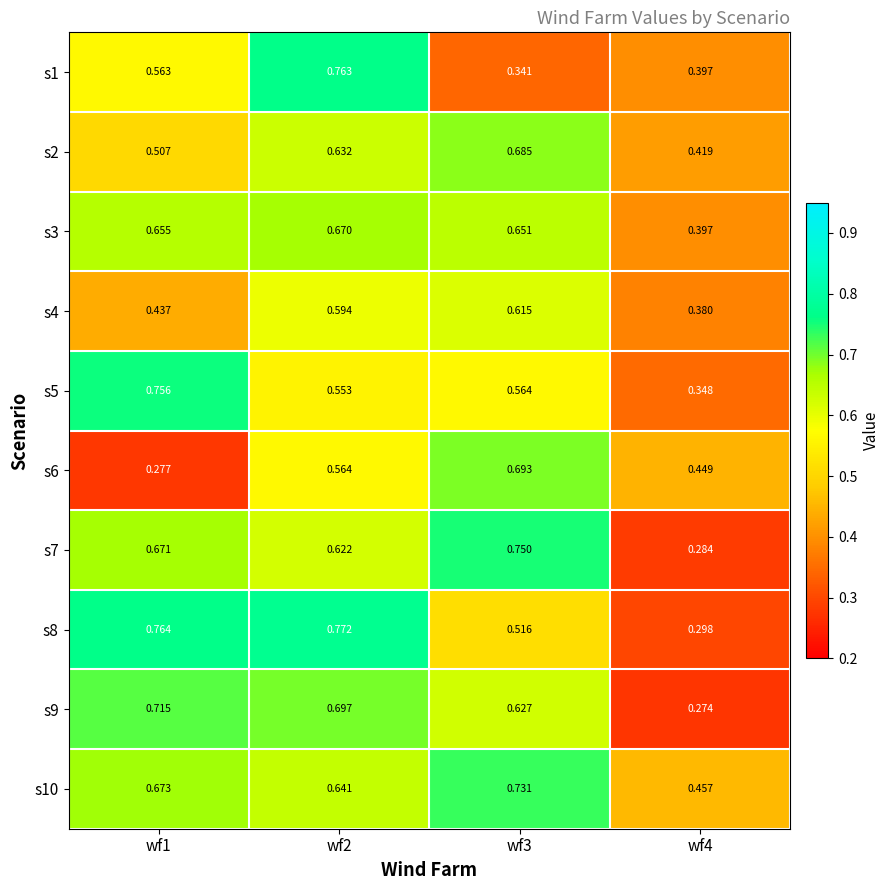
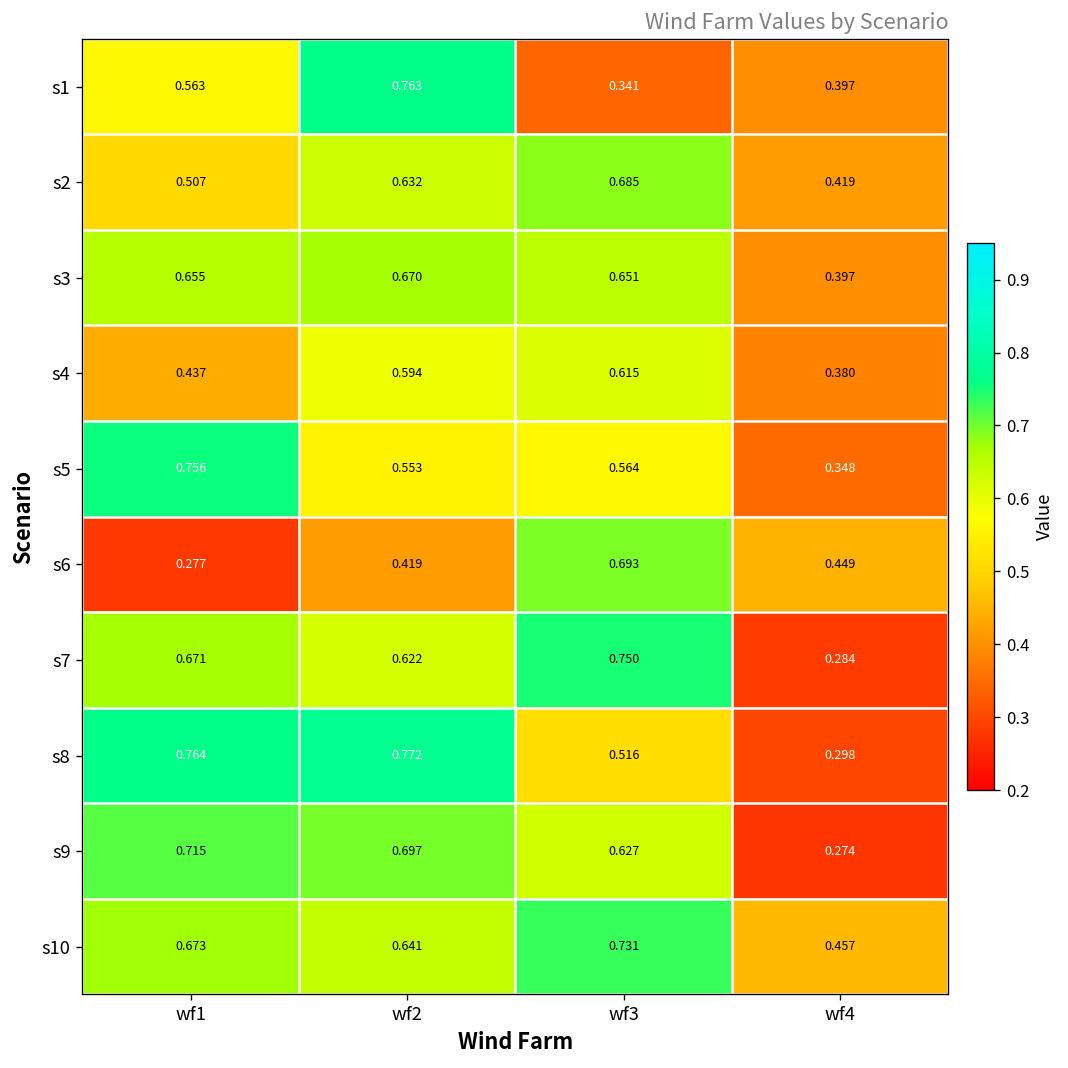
  {
    "s1": {
      "wf1": 0.563,
      "wf2": 0.763,
      "wf3": 0.341,
      "wf4": 0.397
    },
    "s2": {
      "wf1": 0.507,
      "wf2": 0.632,
      "wf3": 0.685,
      "wf4": 0.419
    },
    "s3": {
      "wf1": 0.655,
      "wf2": 0.670,
      "wf3": 0.651,
      "wf4": 0.397
    },
    "s4": {
      "wf1": 0.437,
      "wf2": 0.594,
      "wf3": 0.615,
      "wf4": 0.380
    },
    "s5": {
      "wf1": 0.756,
      "wf2": 0.553,
      "wf3": 0.564,
      "wf4": 0.348
    },
    "s6": {
      "wf1": 0.277,
-     "wf2": 0.564,
+     "wf2": 0.419,
      "wf3": 0.693,
      "wf4": 0.449
    },
    "s7": {
      "wf1": 0.671,
      "wf2": 0.622,
      "wf3": 0.750,
      "wf4": 0.284
    },
    "s8": {
      "wf1": 0.764,
      "wf2": 0.772,
      "wf3": 0.516,
      "wf4": 0.298
    },
    "s9": {
      "wf1": 0.715,
      "wf2": 0.697,
      "wf3": 0.627,
      "wf4": 0.274
    },
    "s10": {
      "wf1": 0.673,
      "wf2": 0.641,
      "wf3": 0.731,
      "wf4": 0.457
    }
  }
